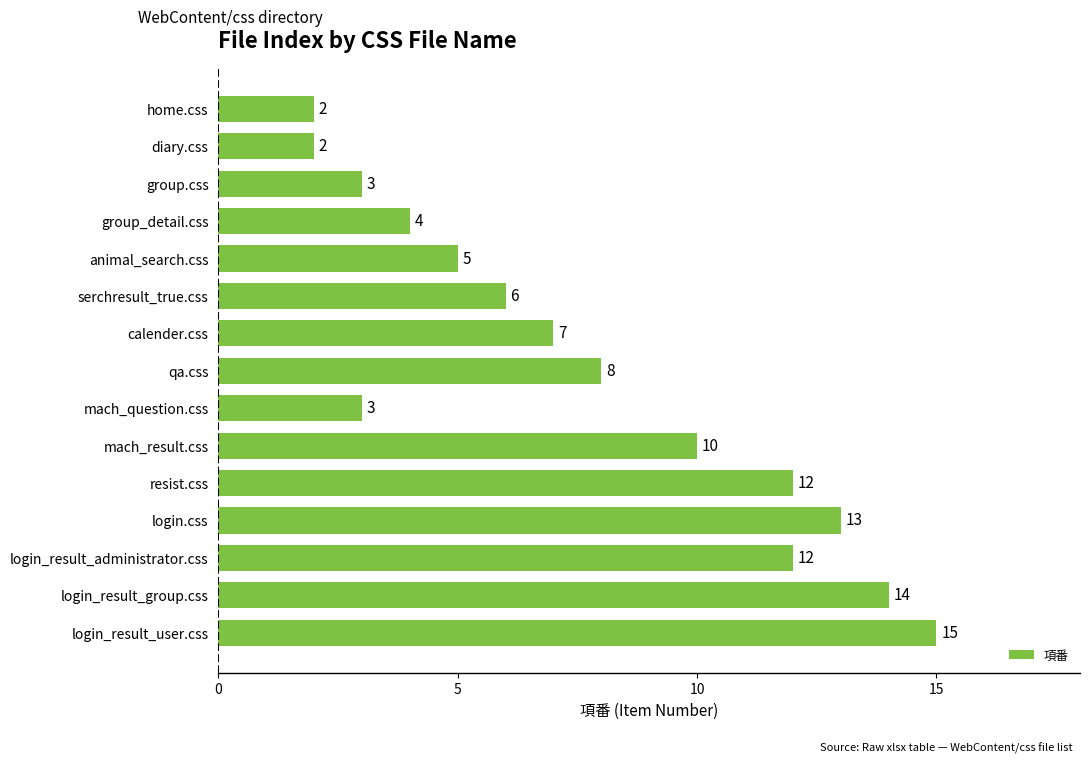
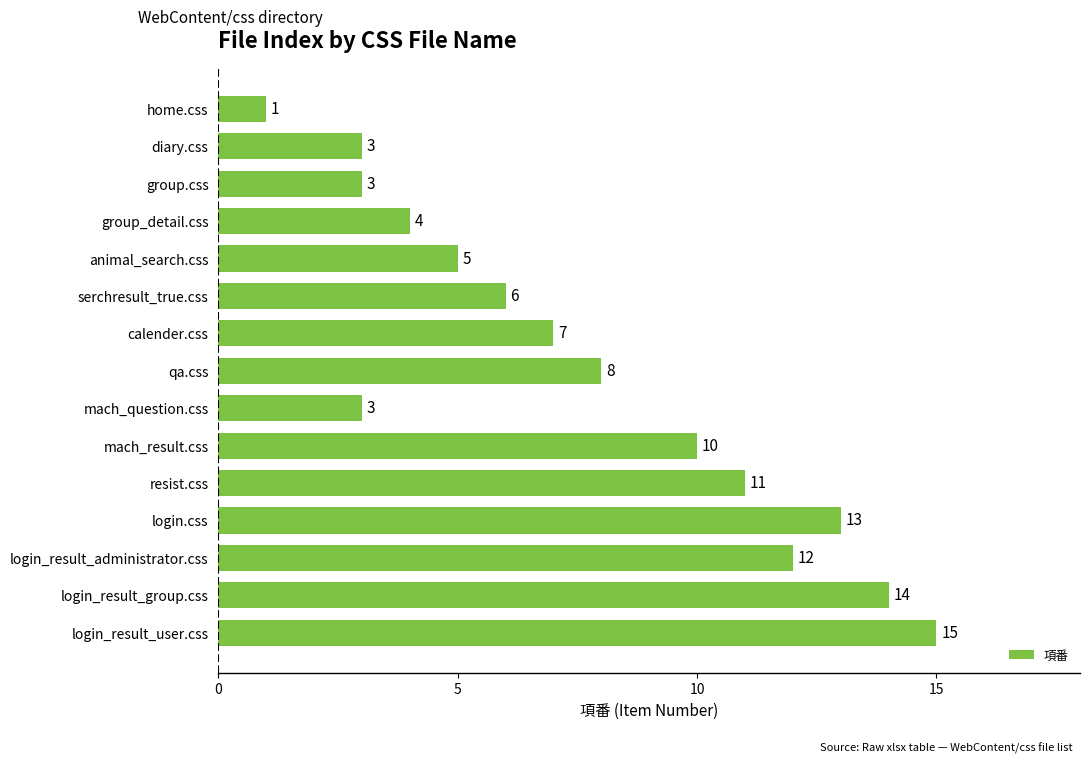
  {
-   "home.css": 2,
-   "diary.css": 2,
+   "home.css": 1,
+   "diary.css": 3,
    "group.css": 3,
    "group_detail.css": 4,
    "animal_search.css": 5,
    "serchresult_true.css": 6,
    "calender.css": 7,
    "qa.css": 8,
    "mach_question.css": 3,
    "mach_result.css": 10,
-   "resist.css": 12,
+   "resist.css": 11,
    "login.css": 13,
    "login_result_administrator.css": 12,
    "login_result_group.css": 14,
    "login_result_user.css": 15
  }
